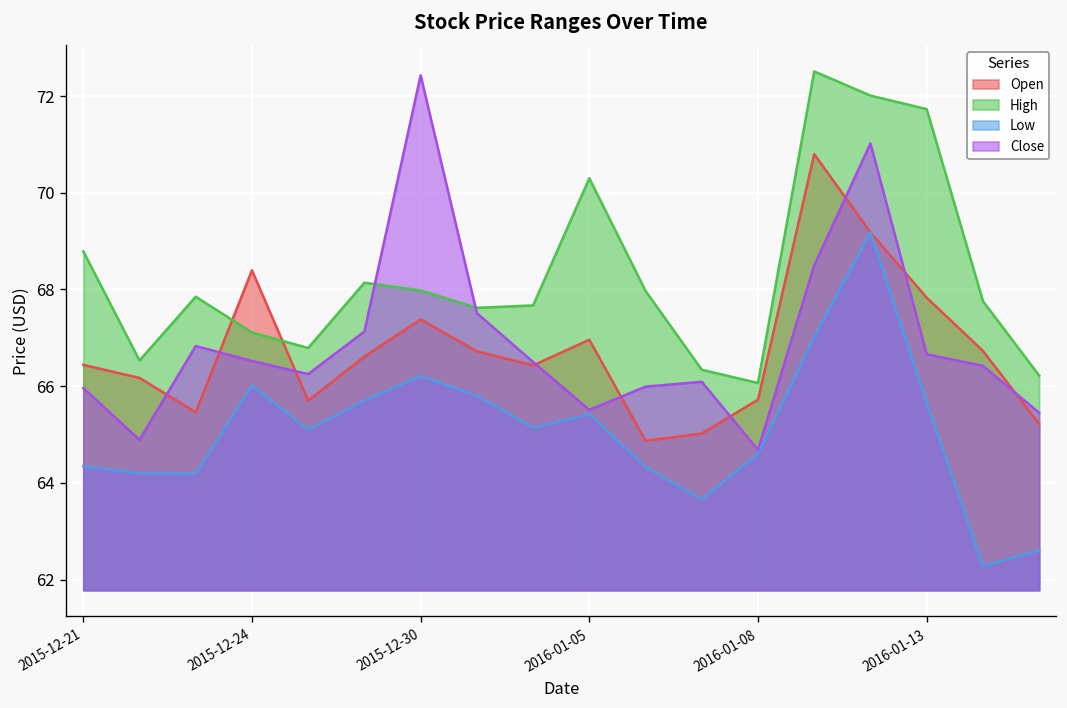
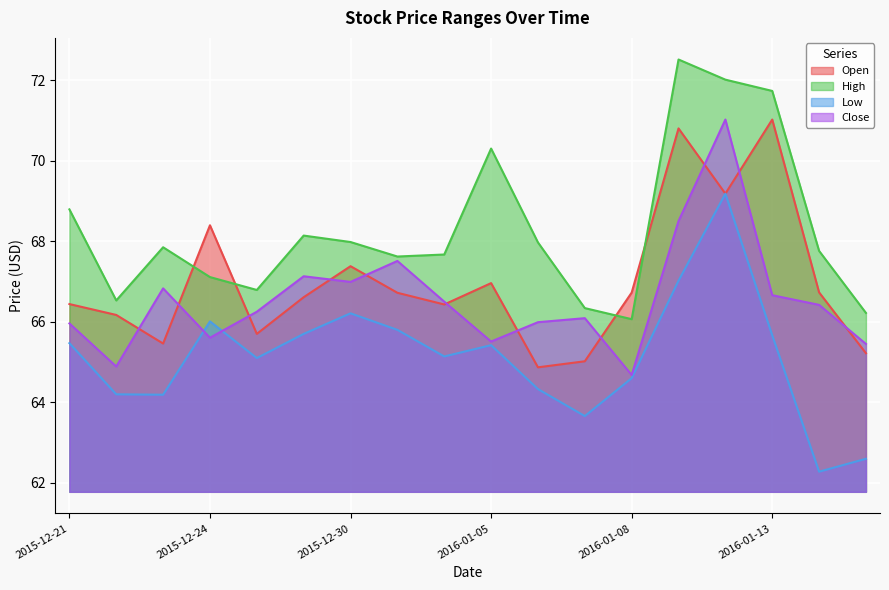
  {
    "Open": {
      "2015-12-21": 66.4,
      "2015-12-24": 68.4,
      "2015-12-30": 67.4,
      "2016-01-05": 67.0,
-     "2016-01-08": 65.7,
-     "2016-01-13": 67.8
+     "2016-01-08": 66.7,
+     "2016-01-13": 71.0
    },
    "High": {
      "2015-12-21": 68.8,
      "2015-12-24": 67.1,
      "2015-12-30": 68.0,
      "2016-01-05": 70.3,
      "2016-01-08": 66.1,
      "2016-01-13": 71.7
    },
    "Low": {
-     "2015-12-21": 64.3,
+     "2015-12-21": 65.5,
      "2015-12-24": 66.0,
      "2015-12-30": 66.2,
      "2016-01-05": 65.4,
      "2016-01-08": 64.6,
      "2016-01-13": 65.7
    },
    "Close": {
      "2015-12-21": 66.0,
-     "2015-12-24": 66.5,
-     "2015-12-30": 72.4,
+     "2015-12-24": 65.6,
+     "2015-12-30": 67.0,
      "2016-01-05": 65.5,
      "2016-01-08": 64.7,
      "2016-01-13": 66.7
    }
  }
